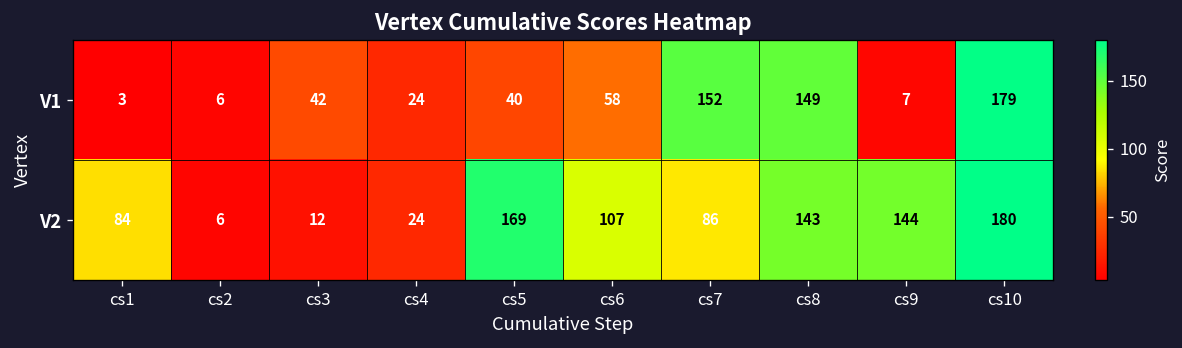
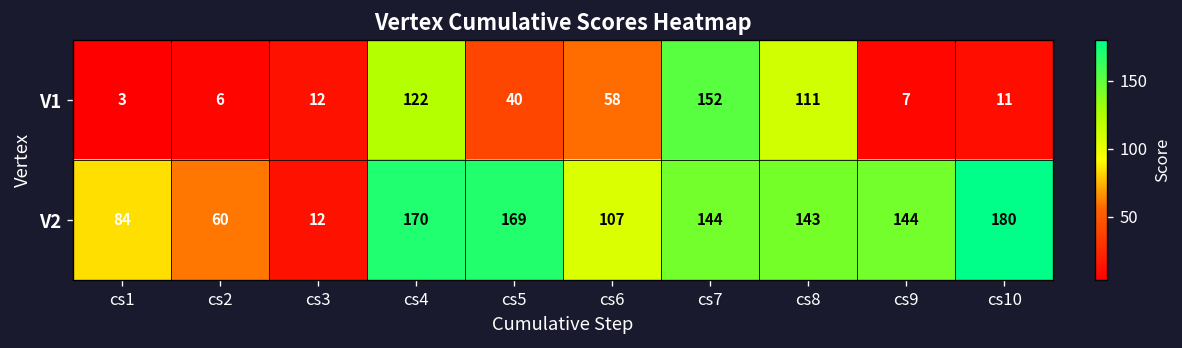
  {
    "V1": {
      "cs1": 3,
      "cs2": 6,
-     "cs3": 42,
-     "cs4": 24,
+     "cs3": 12,
+     "cs4": 122,
      "cs5": 40,
      "cs6": 58,
      "cs7": 152,
-     "cs8": 149,
+     "cs8": 111,
      "cs9": 7,
-     "cs10": 179
+     "cs10": 11
    },
    "V2": {
      "cs1": 84,
-     "cs2": 6,
+     "cs2": 60,
      "cs3": 12,
-     "cs4": 24,
+     "cs4": 170,
      "cs5": 169,
      "cs6": 107,
-     "cs7": 86,
+     "cs7": 144,
      "cs8": 143,
      "cs9": 144,
      "cs10": 180
    }
  }
